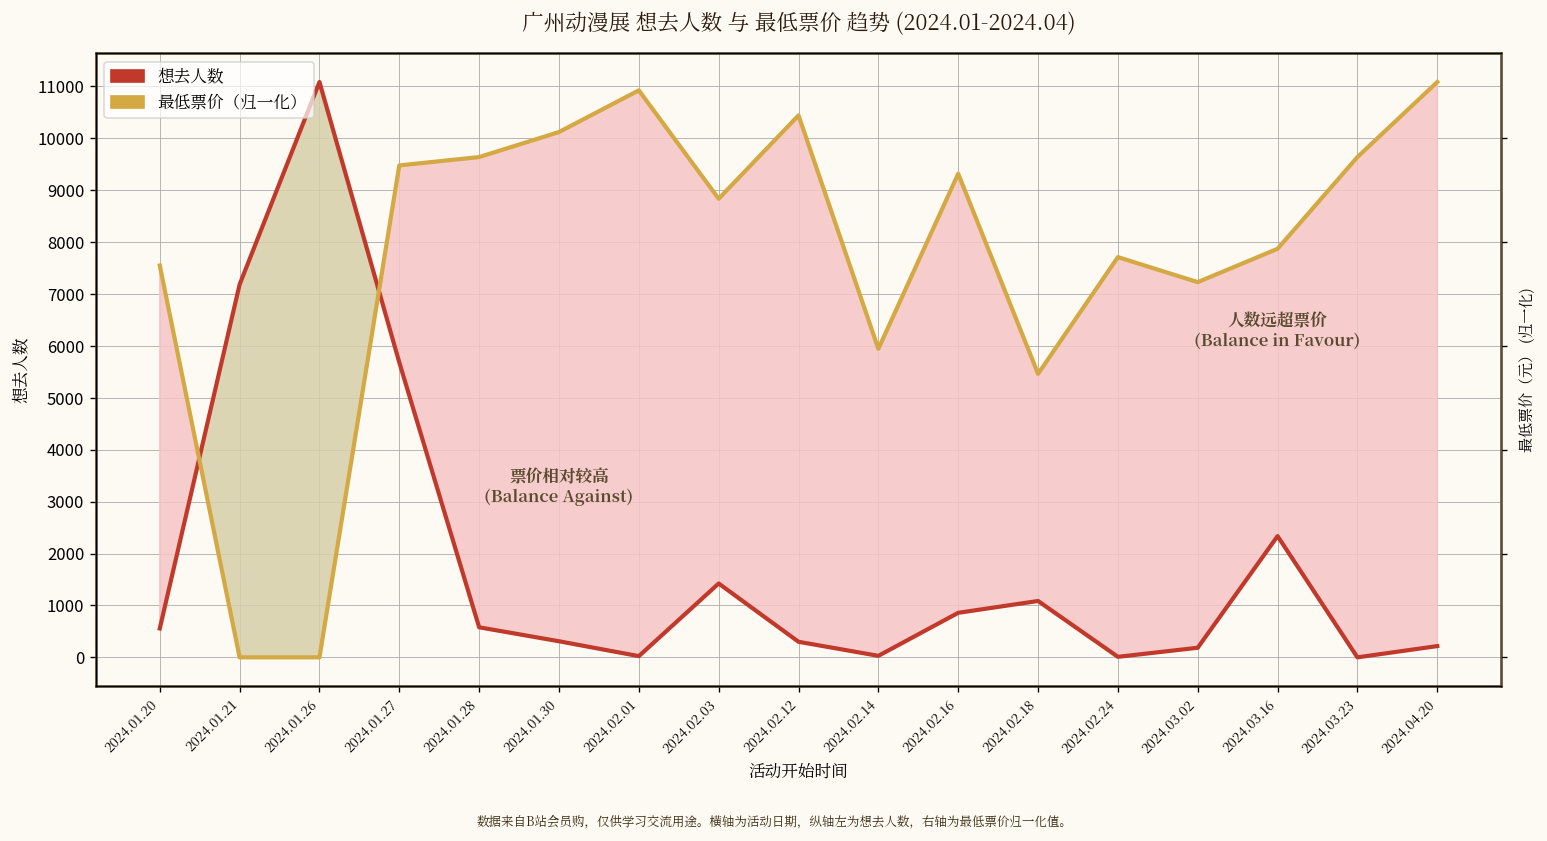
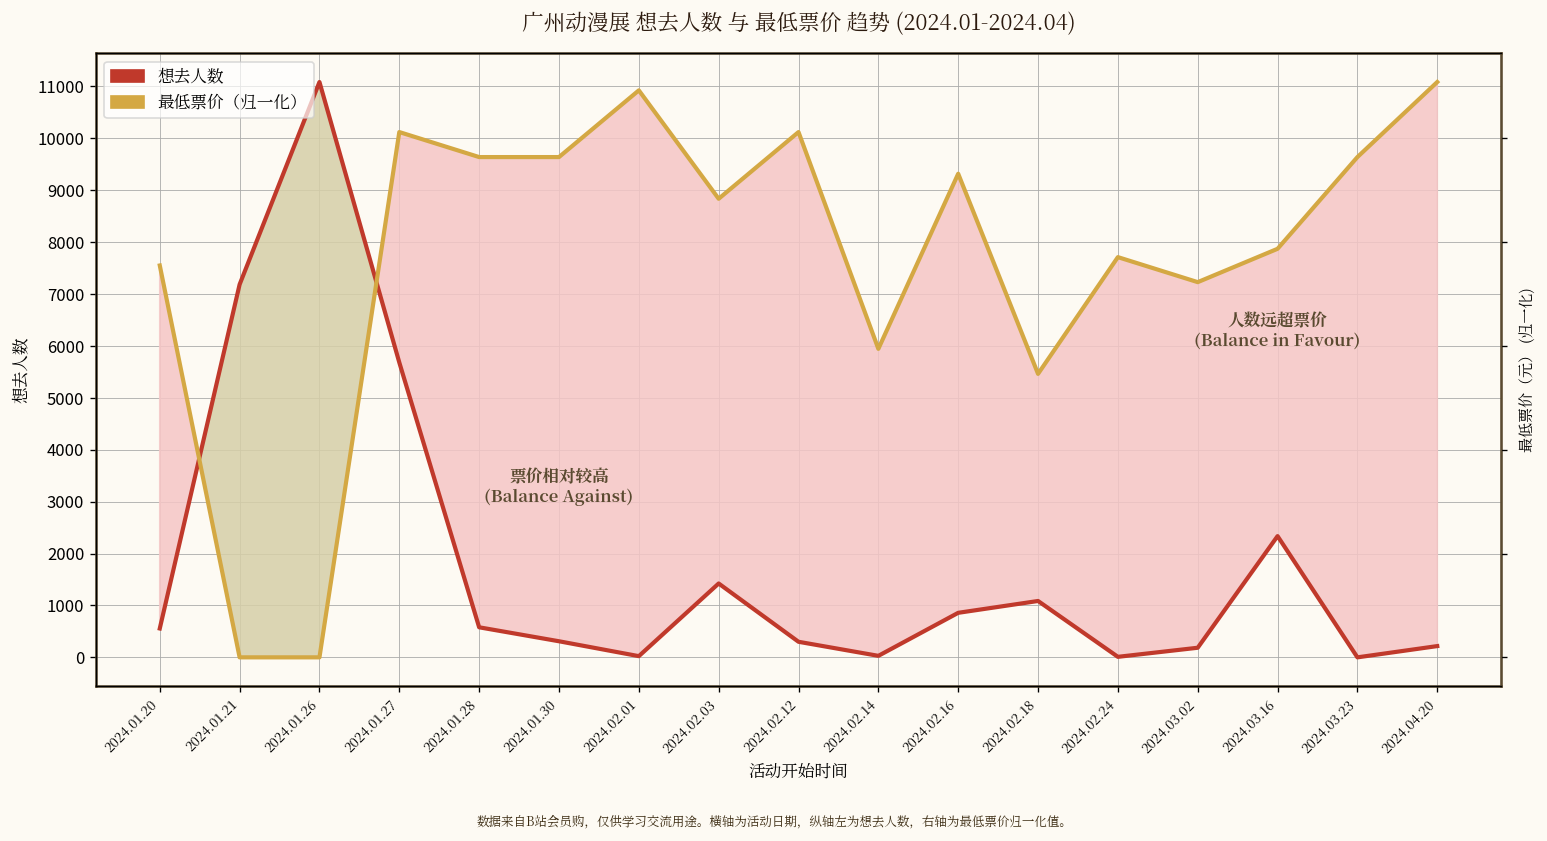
  {
    "想去人数": {
      "2024.01.20": 600,
      "2024.01.27": 5700,
      "2024.01.28": 600,
      "2024.01.30": 300,
      "2024.02.01": 0,
      "2024.02.03": 1400,
      "2024.02.12": 300,
      "2024.02.14": 0,
      "2024.02.16": 900,
      "2024.02.18": 1100,
      "2024.02.24": 0,
      "2024.03.02": 200,
      "2024.03.16": 2300,
      "2024.03.23": 0,
      "2024.04.20": 200
    },
    "最低票价（归一化）": {
      "2024.01.20": 7500,
      "2024.01.21": 0,
      "2024.01.26": 0,
-     "2024.01.27": 9500,
+     "2024.01.27": 10100,
      "2024.01.28": 9600,
-     "2024.01.30": 10100,
+     "2024.01.30": 9600,
      "2024.02.01": 10900,
      "2024.02.03": 8800,
-     "2024.02.12": 10400,
+     "2024.02.12": 10100,
      "2024.02.14": 5900,
      "2024.02.16": 9300,
      "2024.02.18": 5500,
      "2024.02.24": 7700,
      "2024.03.02": 7200,
      "2024.03.16": 7900,
      "2024.03.23": 9600,
      "2024.04.20": 11100
    }
  }
